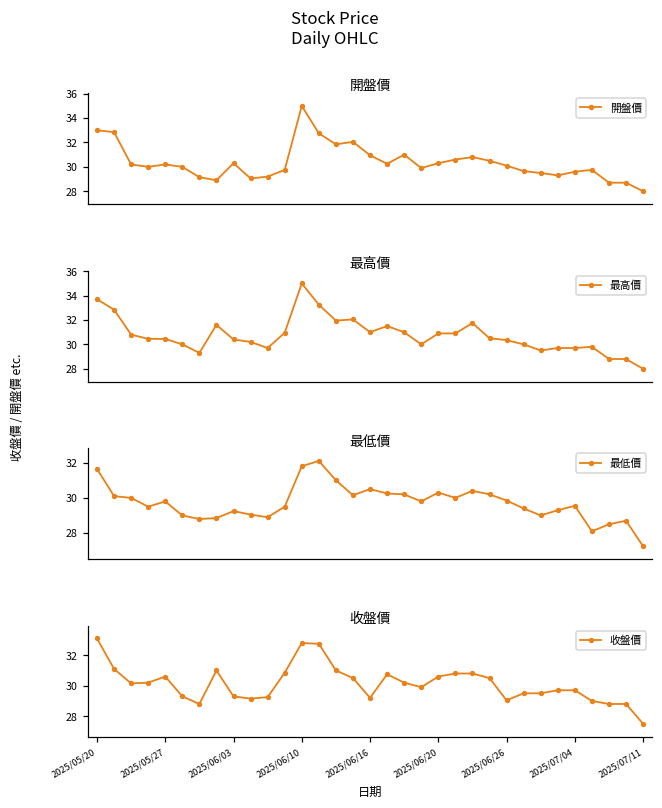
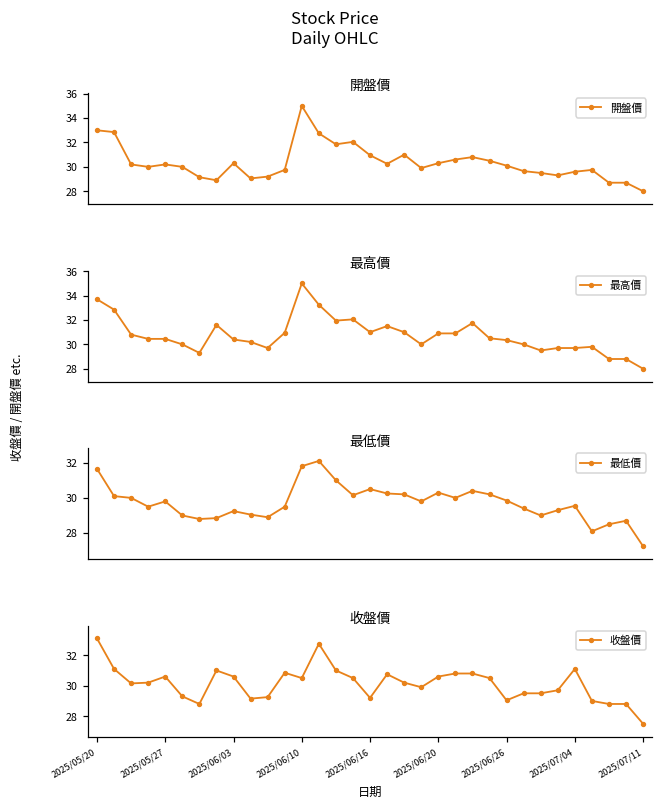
  {
    "收盤價": {
      "2025/05/20": 33.1,
      "2025/05/27": 30.6,
-     "2025/06/03": 29.3,
-     "2025/06/10": 32.8,
+     "2025/06/03": 30.6,
+     "2025/06/10": 30.5,
      "2025/06/16": 29.2,
      "2025/06/20": 30.6,
      "2025/06/26": 29.0,
-     "2025/07/04": 29.7,
+     "2025/07/04": 31.1,
      "2025/07/11": 27.5
    }
  }
